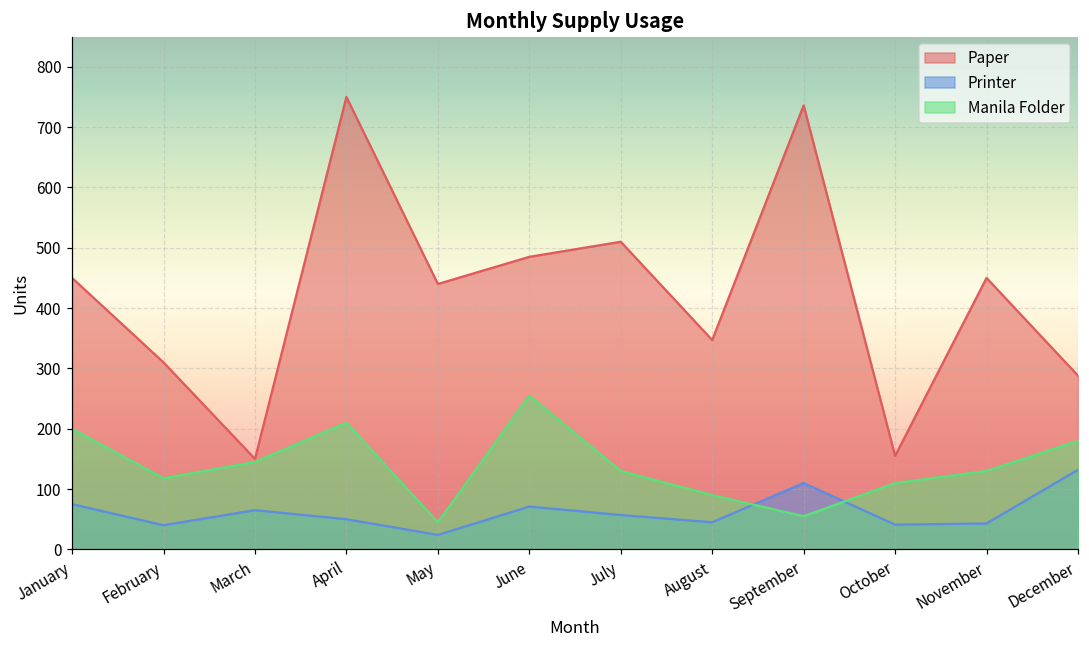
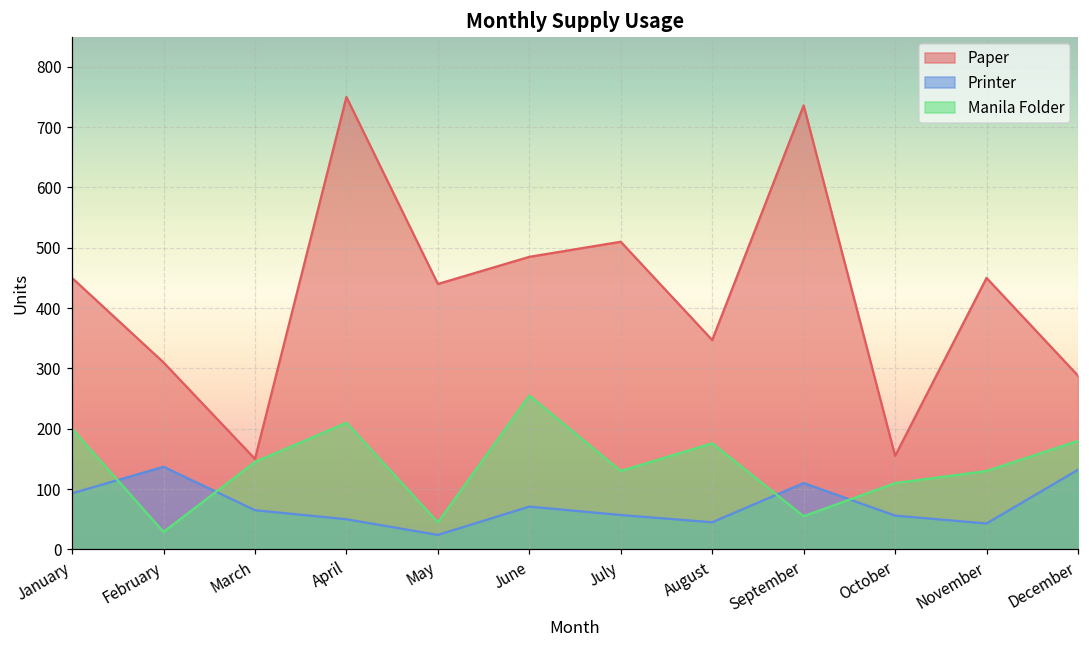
  {
    "Paper": {
      "January": 450,
      "February": 310,
      "March": 150,
      "April": 750,
      "May": 440,
      "June": 490,
      "July": 510,
      "August": 350,
      "September": 740,
      "October": 160,
      "November": 450,
      "December": 290
    },
    "Printer": {
-     "January": 80,
-     "February": 40,
+     "January": 90,
+     "February": 140,
      "March": 70,
      "April": 50,
      "May": 20,
      "June": 70,
      "July": 60,
      "August": 50,
      "September": 110,
-     "October": 40,
+     "October": 60,
      "November": 40,
      "December": 130
    },
    "Manila Folder": {
      "January": 200,
-     "February": 120,
+     "February": 30,
      "March": 150,
      "April": 210,
      "May": 50,
      "June": 260,
      "July": 130,
-     "August": 90,
+     "August": 180,
      "September": 60,
      "October": 110,
      "November": 130,
      "December": 180
    }
  }
